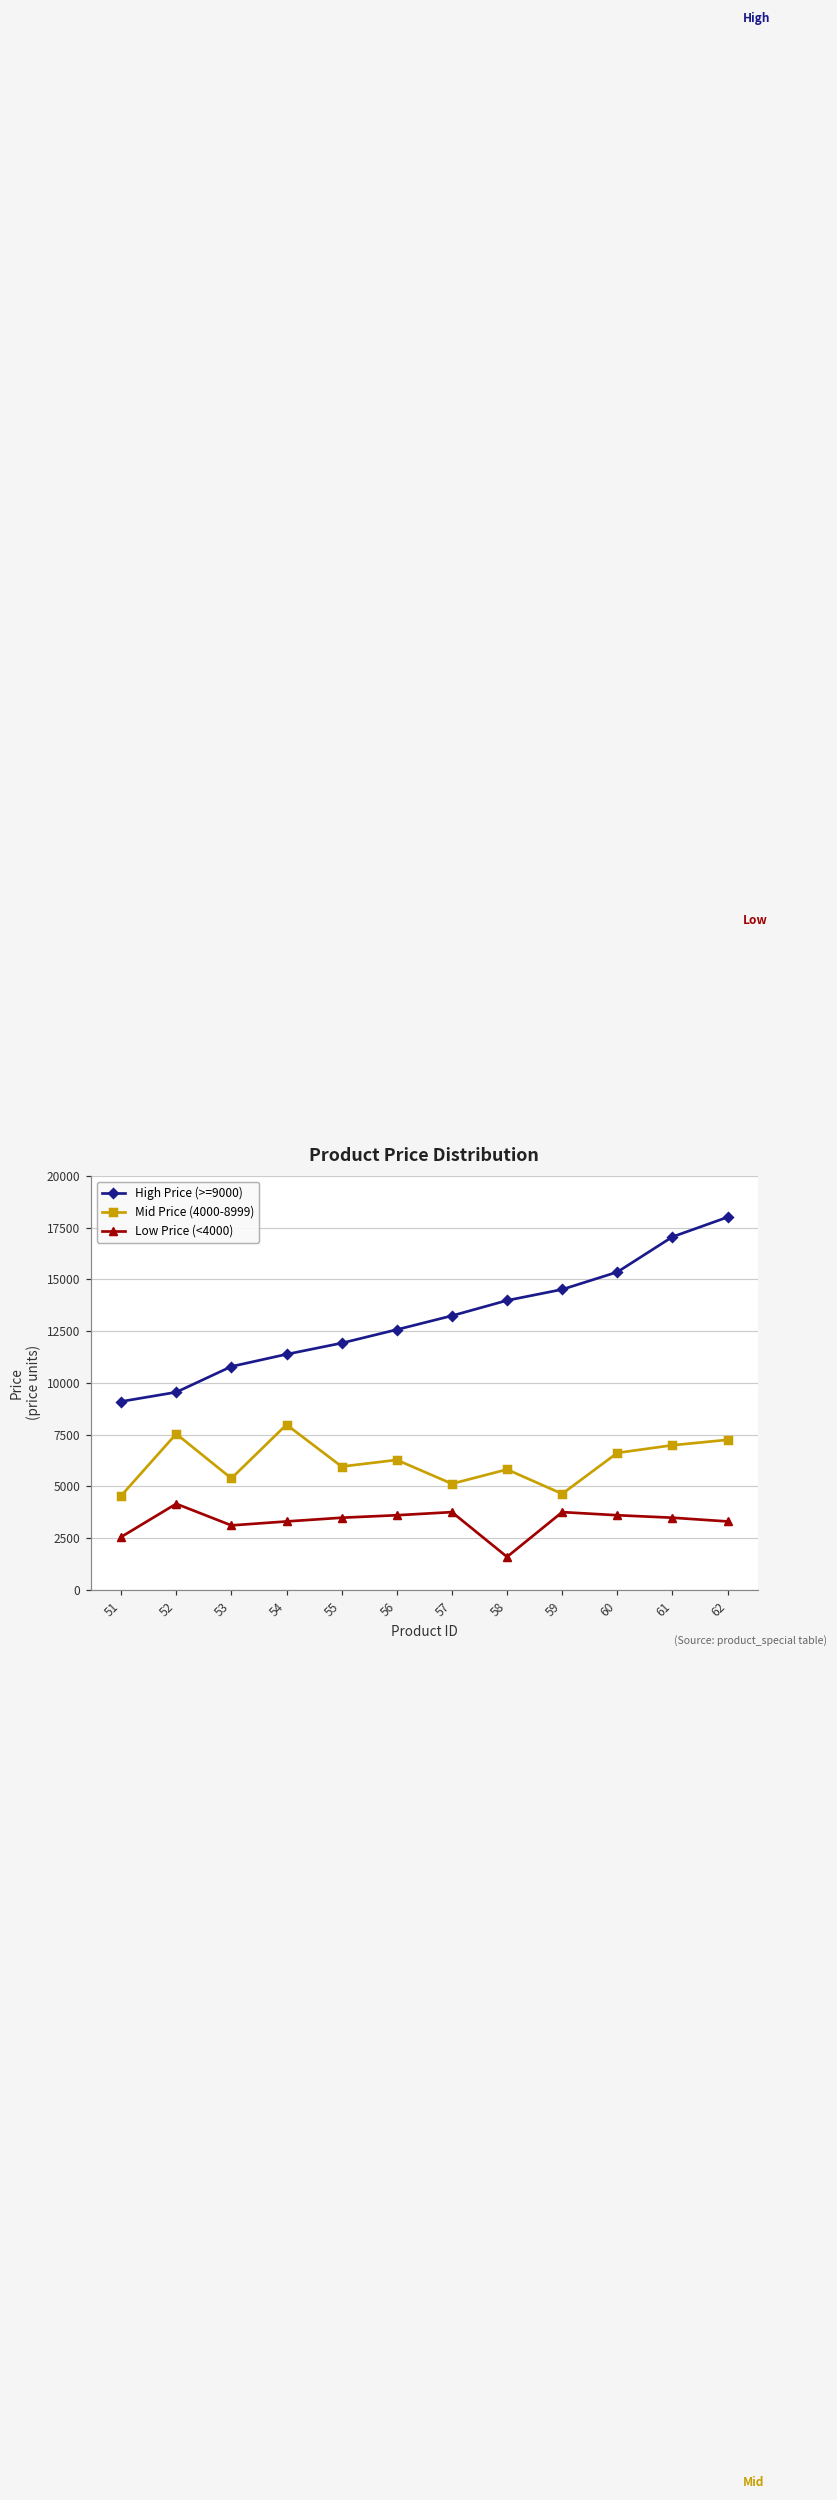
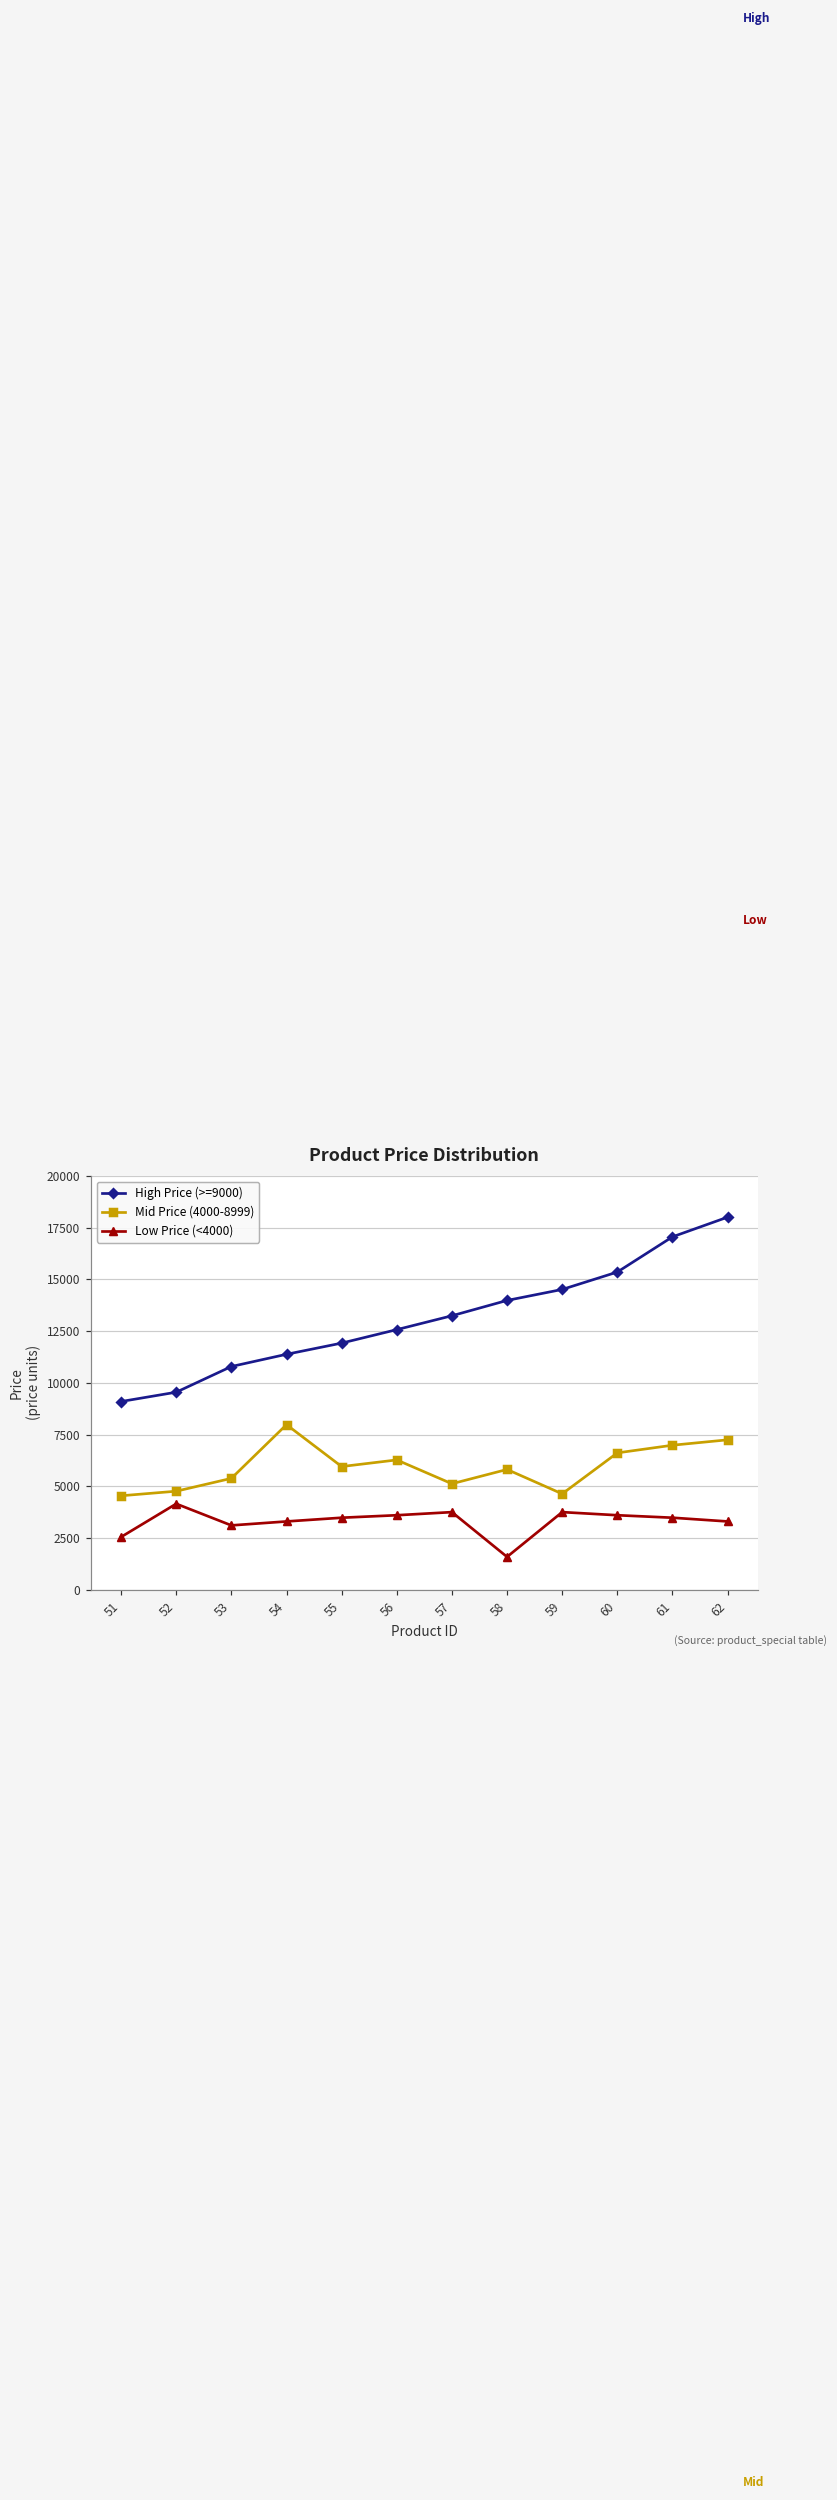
  {
    "High Price (>=9000)": {
      "51": 9100,
      "52": 9600,
      "53": 10800,
      "54": 11400,
      "55": 11900,
      "56": 12600,
      "57": 13200,
      "58": 14000,
      "59": 14500,
      "60": 15400,
      "61": 17100,
      "62": 18000
    },
    "Mid Price (4000-8999)": {
      "51": 4600,
-     "52": 7500,
+     "52": 4800,
      "53": 5400,
      "54": 8000,
      "55": 6000,
      "56": 6300,
      "57": 5100,
      "58": 5800,
      "59": 4600,
      "60": 6600,
      "61": 7000,
      "62": 7300
    },
    "Low Price (<4000)": {
      "51": 2600,
      "52": 4200,
      "53": 3100,
      "54": 3300,
      "55": 3500,
      "56": 3600,
      "57": 3800,
      "58": 1600,
      "59": 3800,
      "60": 3600,
      "61": 3500,
      "62": 3300
    }
  }
